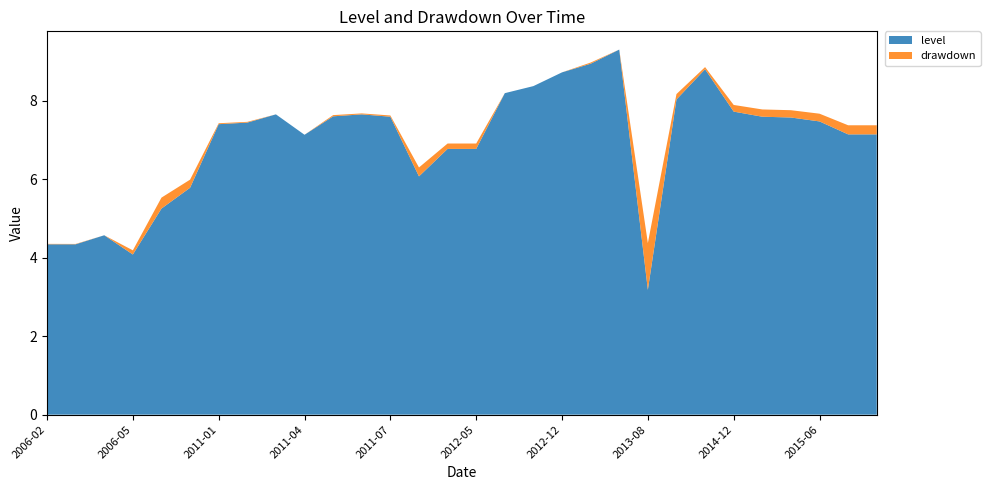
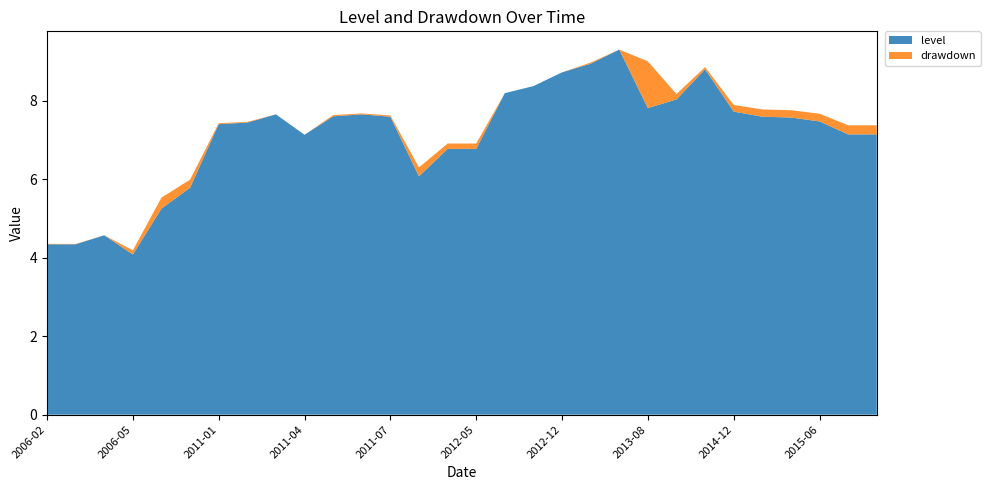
  {
    "level": {
-     "2013-08": 3.2
+     "2013-08": 7.8
    },
    "drawdown": {
      "2013-08": 1.2
    }
  }
